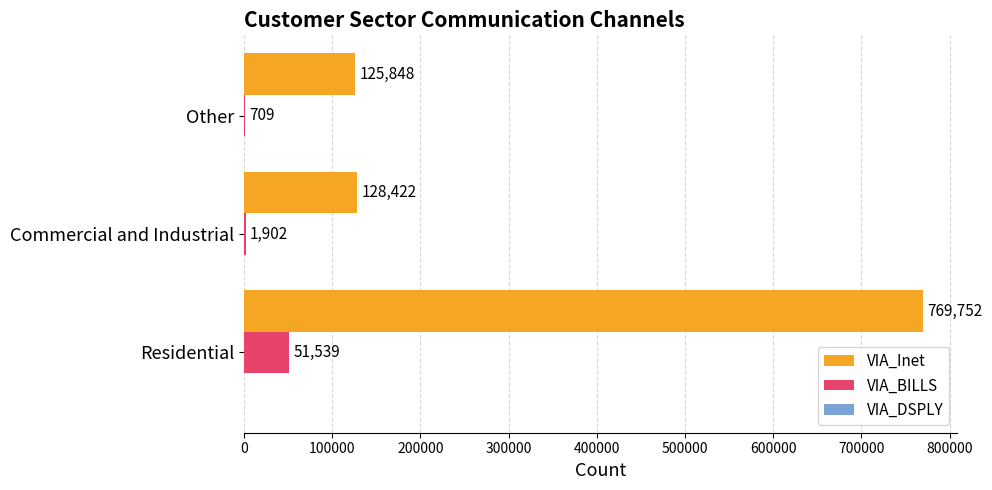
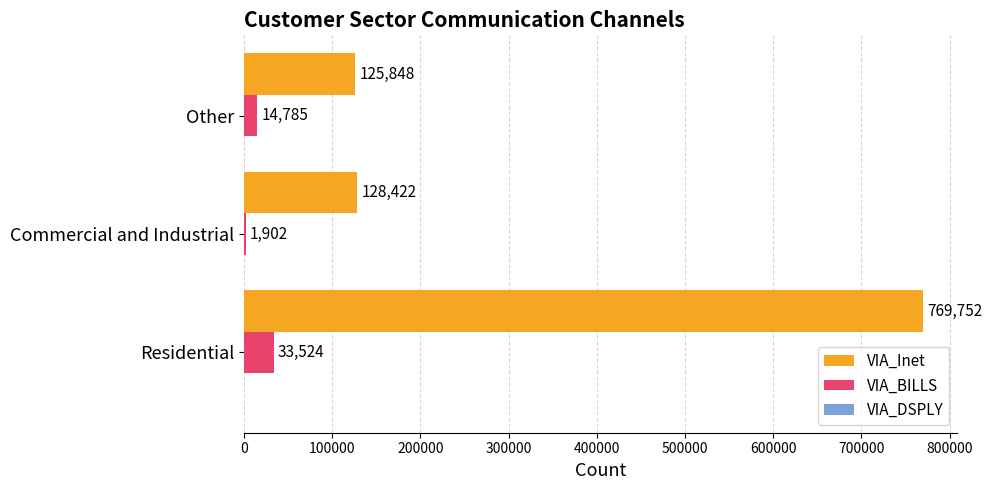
  {
    "VIA_Inet": {
      "Other": "125,848",
      "Commercial and Industrial": "128,422",
      "Residential": "769,752"
    },
    "VIA_BILLS": {
-     "Other": "709",
+     "Other": "14,785",
      "Commercial and Industrial": "1,902",
-     "Residential": "51,539"
+     "Residential": "33,524"
    },
    "VIA_DSPLY": {
      "Other": "0",
      "Commercial and Industrial": "0",
      "Residential": "0"
    }
  }
